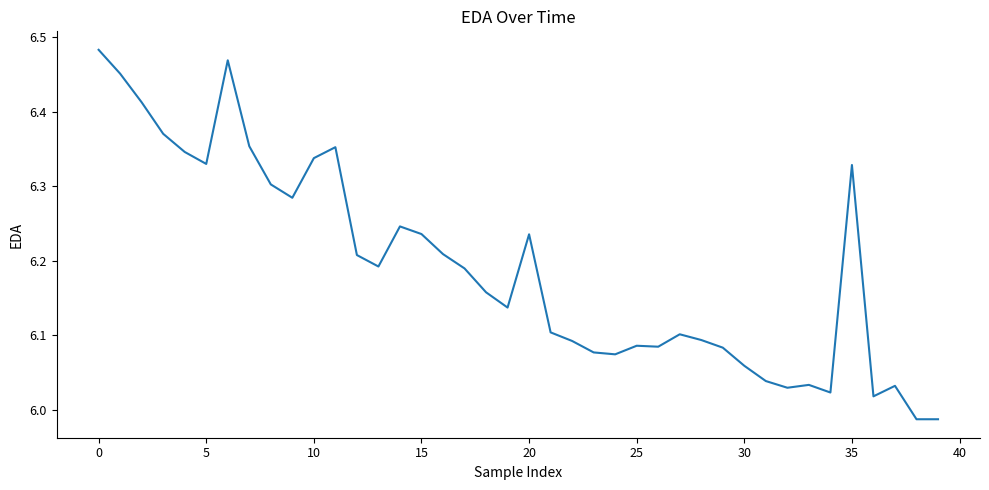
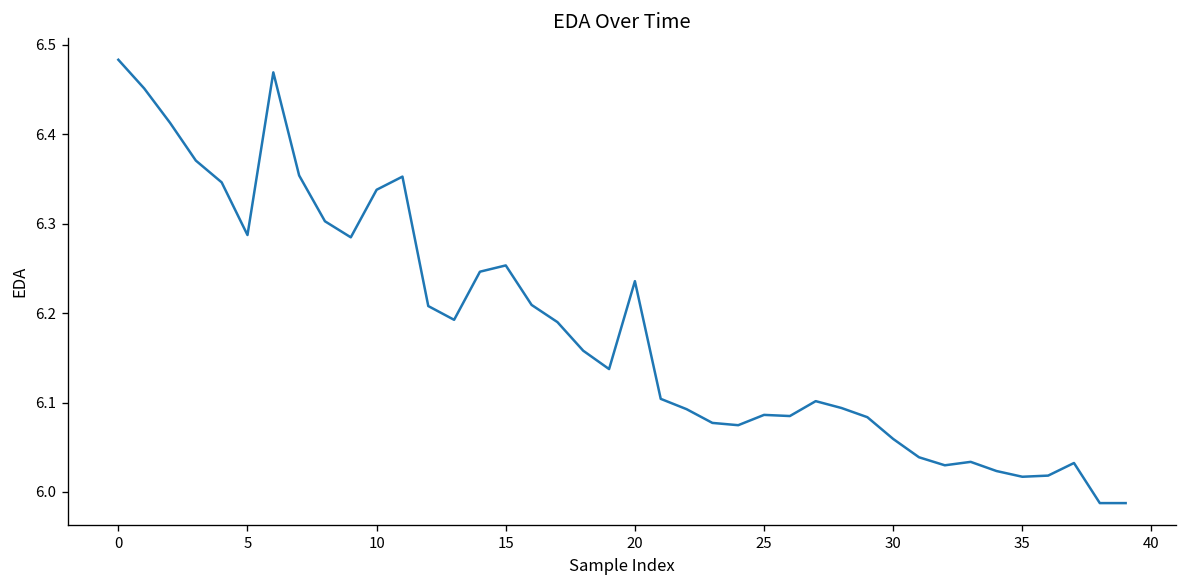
  {
    "0": 6.48,
-   "5": 6.33,
+   "5": 6.29,
    "10": 6.34,
-   "15": 6.24,
+   "15": 6.25,
    "20": 6.24,
    "25": 6.09,
    "30": 6.06,
-   "35": 6.33
+   "35": 6.02
  }
